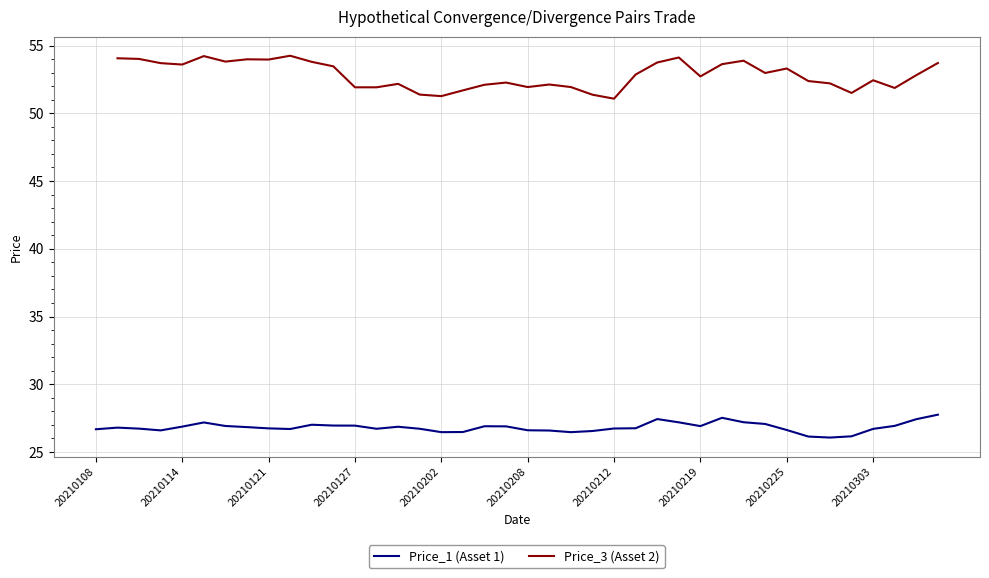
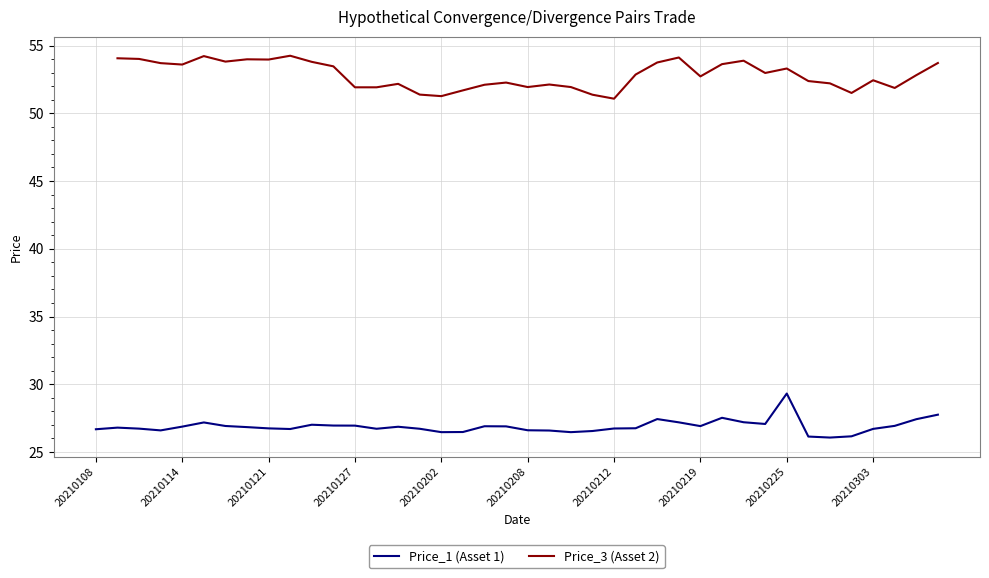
  {
    "Price_1 (Asset 1)": {
      "20210108": 26.7,
      "20210114": 26.9,
      "20210121": 26.7,
      "20210127": 26.9,
      "20210202": 26.5,
      "20210208": 26.6,
      "20210212": 26.7,
      "20210219": 26.9,
-     "20210225": 26.6,
+     "20210225": 29.3,
      "20210303": 26.7
    },
    "Price_3 (Asset 2)": {
      "20210114": 53.6,
      "20210121": 54.0,
      "20210127": 51.9,
      "20210202": 51.3,
      "20210208": 51.9,
      "20210212": 51.1,
      "20210219": 52.7,
      "20210225": 53.3,
      "20210303": 52.4
    }
  }
